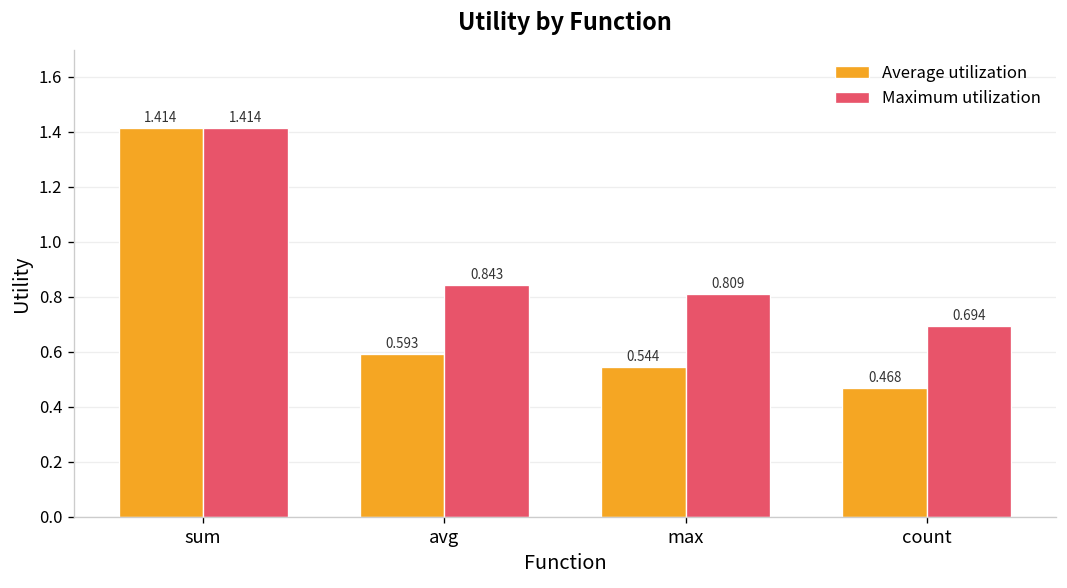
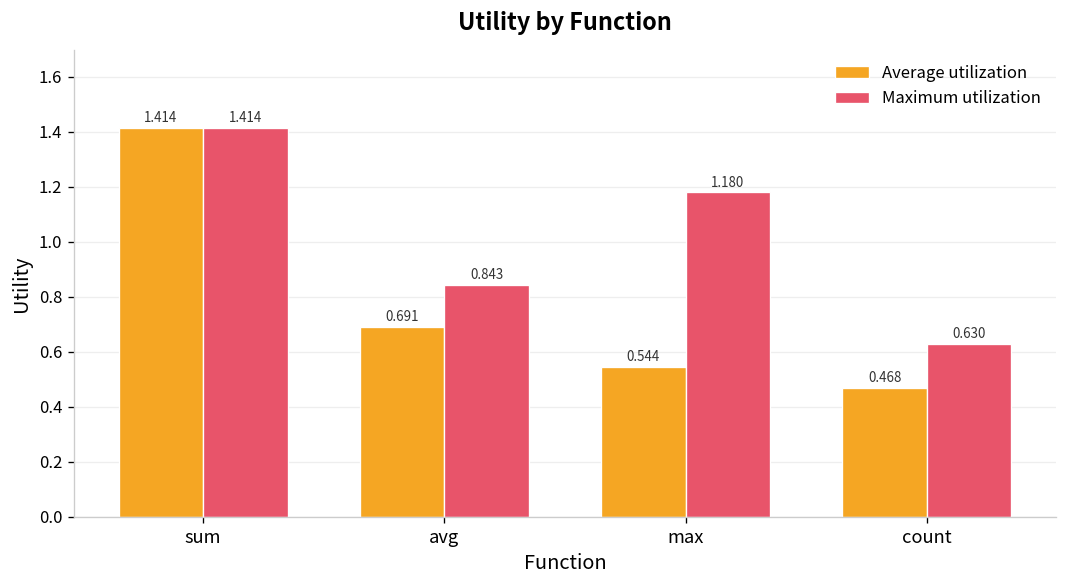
  {
    "Average utilization": {
      "sum": 1.414,
-     "avg": 0.593,
+     "avg": 0.691,
      "max": 0.544,
      "count": 0.468
    },
    "Maximum utilization": {
      "sum": 1.414,
      "avg": 0.843,
-     "max": 0.809,
-     "count": 0.694
+     "max": 1.180,
+     "count": 0.630
    }
  }
